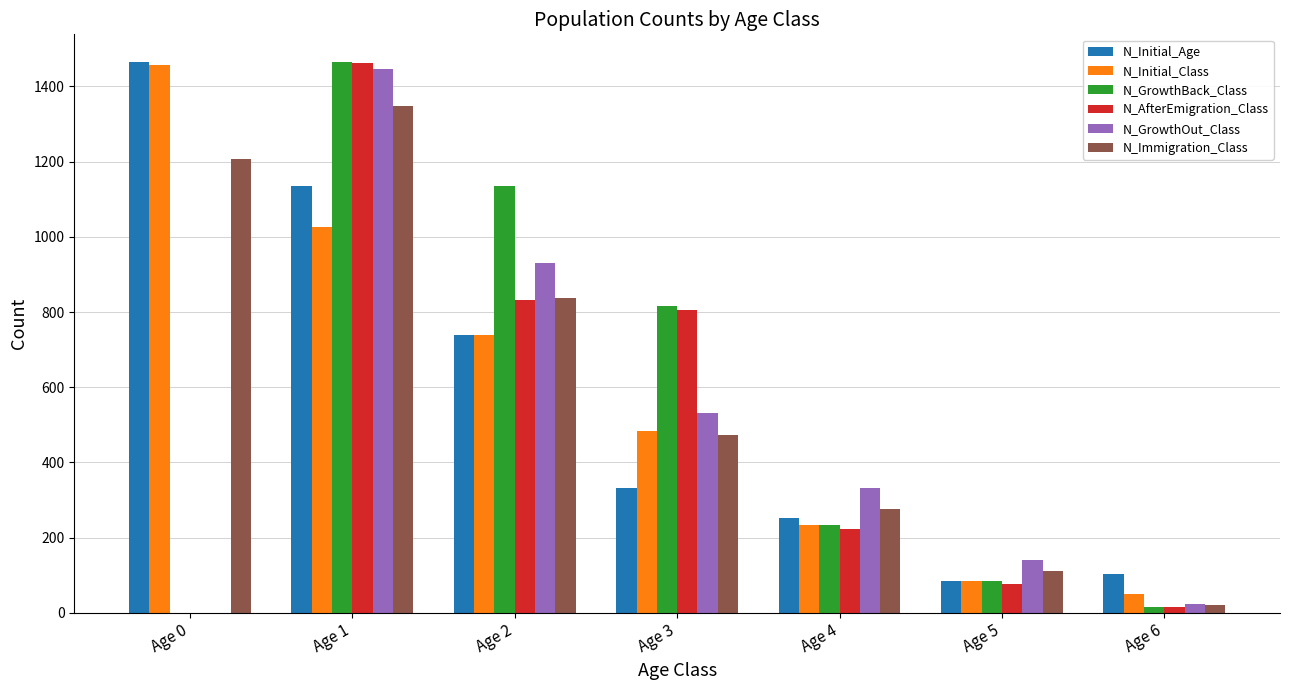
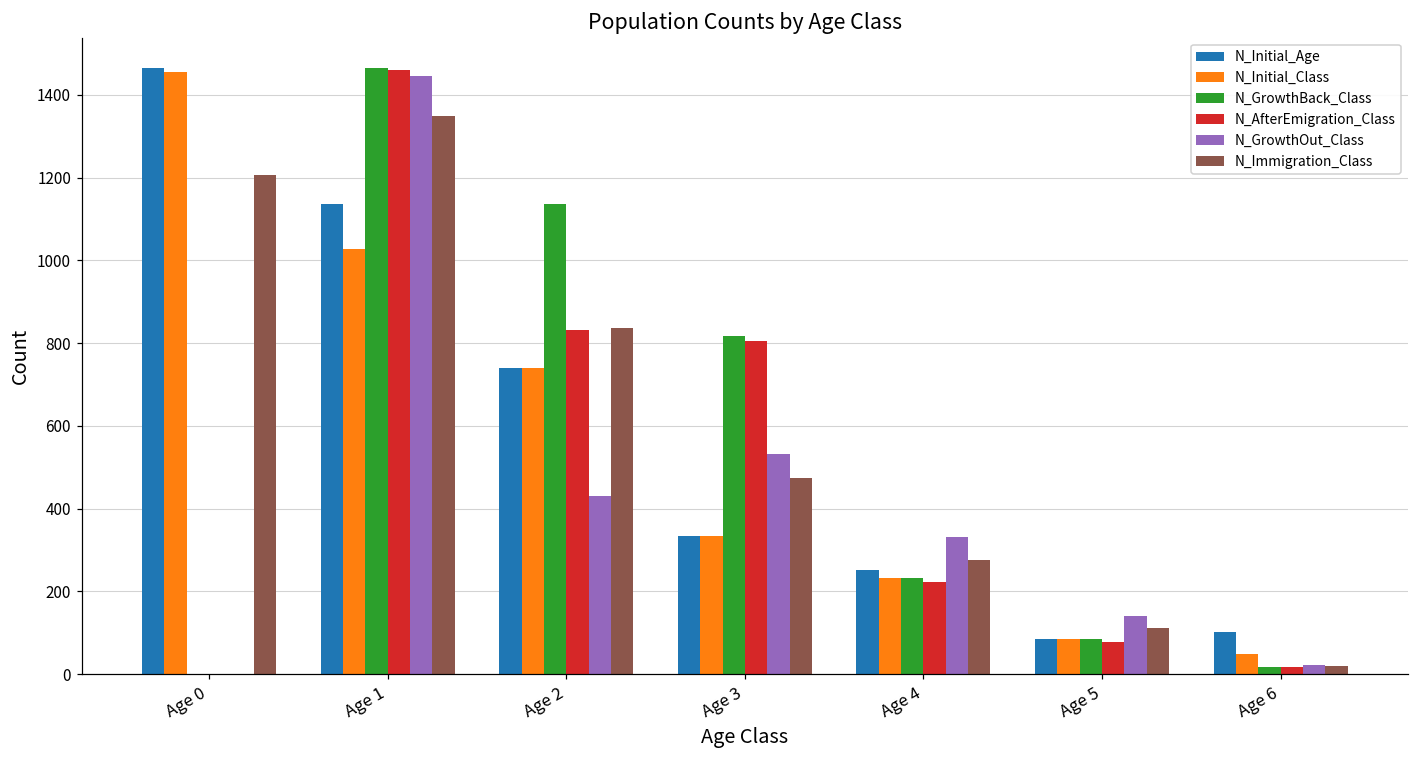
  {
    "N_Initial_Age": {
      "Age 0": 1470,
      "Age 1": 1140,
      "Age 2": 740,
      "Age 3": 330,
      "Age 4": 250,
      "Age 5": 90,
      "Age 6": 100
    },
    "N_Initial_Class": {
      "Age 0": 1460,
      "Age 1": 1030,
      "Age 2": 740,
-     "Age 3": 480,
+     "Age 3": 330,
      "Age 4": 230,
      "Age 5": 90,
      "Age 6": 50
    },
    "N_GrowthBack_Class": {
      "Age 0": 0,
      "Age 1": 1470,
      "Age 2": 1140,
      "Age 3": 820,
      "Age 4": 230,
      "Age 5": 90,
      "Age 6": 20
    },
    "N_AfterEmigration_Class": {
      "Age 0": 0,
      "Age 1": 1460,
      "Age 2": 830,
      "Age 3": 810,
      "Age 4": 220,
      "Age 5": 80,
      "Age 6": 20
    },
    "N_GrowthOut_Class": {
      "Age 0": 0,
      "Age 1": 1450,
-     "Age 2": 930,
+     "Age 2": 430,
      "Age 3": 530,
      "Age 4": 330,
      "Age 5": 140,
      "Age 6": 20
    },
    "N_Immigration_Class": {
      "Age 0": 1210,
      "Age 1": 1350,
      "Age 2": 840,
      "Age 3": 470,
      "Age 4": 280,
      "Age 5": 110,
      "Age 6": 20
    }
  }
